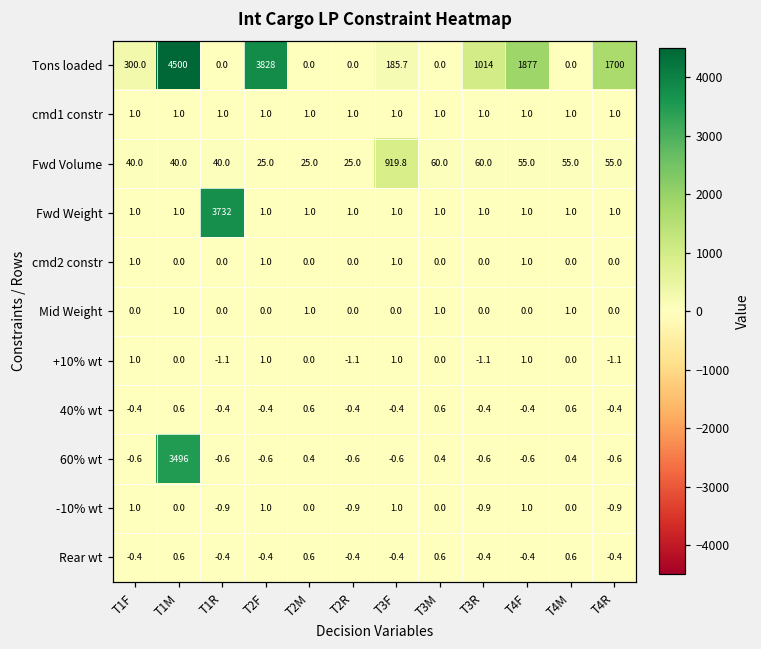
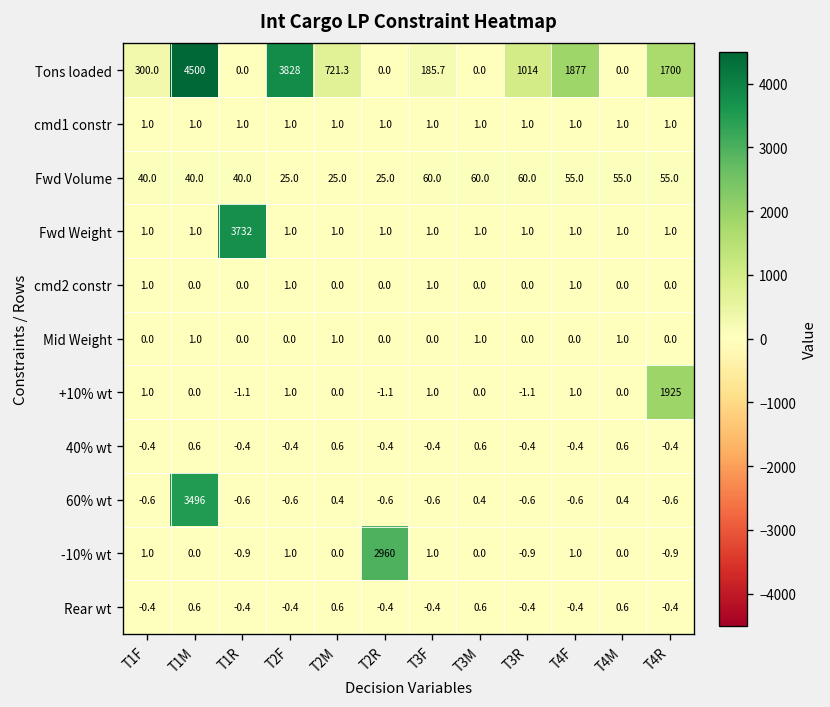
  {
    "Tons loaded": {
      "T1F": 300.0,
      "T1M": 4500,
      "T1R": 0.0,
      "T2F": 3828,
-     "T2M": 0.0,
+     "T2M": 721.3,
      "T2R": 0.0,
      "T3F": 185.7,
      "T3M": 0.0,
      "T3R": 1014,
      "T4F": 1877,
      "T4M": 0.0,
      "T4R": 1700
    },
    "cmd1 constr": {
      "T1F": 1.0,
      "T1M": 1.0,
      "T1R": 1.0,
      "T2F": 1.0,
      "T2M": 1.0,
      "T2R": 1.0,
      "T3F": 1.0,
      "T3M": 1.0,
      "T3R": 1.0,
      "T4F": 1.0,
      "T4M": 1.0,
      "T4R": 1.0
    },
    "Fwd Volume": {
      "T1F": 40.0,
      "T1M": 40.0,
      "T1R": 40.0,
      "T2F": 25.0,
      "T2M": 25.0,
      "T2R": 25.0,
-     "T3F": 919.8,
+     "T3F": 60.0,
      "T3M": 60.0,
      "T3R": 60.0,
      "T4F": 55.0,
      "T4M": 55.0,
      "T4R": 55.0
    },
    "Fwd Weight": {
      "T1F": 1.0,
      "T1M": 1.0,
      "T1R": 3732,
      "T2F": 1.0,
      "T2M": 1.0,
      "T2R": 1.0,
      "T3F": 1.0,
      "T3M": 1.0,
      "T3R": 1.0,
      "T4F": 1.0,
      "T4M": 1.0,
      "T4R": 1.0
    },
    "cmd2 constr": {
      "T1F": 1.0,
      "T1M": 0.0,
      "T1R": 0.0,
      "T2F": 1.0,
      "T2M": 0.0,
      "T2R": 0.0,
      "T3F": 1.0,
      "T3M": 0.0,
      "T3R": 0.0,
      "T4F": 1.0,
      "T4M": 0.0,
      "T4R": 0.0
    },
    "Mid Weight": {
      "T1F": 0.0,
      "T1M": 1.0,
      "T1R": 0.0,
      "T2F": 0.0,
      "T2M": 1.0,
      "T2R": 0.0,
      "T3F": 0.0,
      "T3M": 1.0,
      "T3R": 0.0,
      "T4F": 0.0,
      "T4M": 1.0,
      "T4R": 0.0
    },
    "+10% wt": {
      "T1F": 1.0,
      "T1M": 0.0,
      "T1R": -1.1,
      "T2F": 1.0,
      "T2M": 0.0,
      "T2R": -1.1,
      "T3F": 1.0,
      "T3M": 0.0,
      "T3R": -1.1,
      "T4F": 1.0,
      "T4M": 0.0,
-     "T4R": -1.1
+     "T4R": 1925
    },
    "40% wt": {
      "T1F": -0.4,
      "T1M": 0.6,
      "T1R": -0.4,
      "T2F": -0.4,
      "T2M": 0.6,
      "T2R": -0.4,
      "T3F": -0.4,
      "T3M": 0.6,
      "T3R": -0.4,
      "T4F": -0.4,
      "T4M": 0.6,
      "T4R": -0.4
    },
    "60% wt": {
      "T1F": -0.6,
      "T1M": 3496,
      "T1R": -0.6,
      "T2F": -0.6,
      "T2M": 0.4,
      "T2R": -0.6,
      "T3F": -0.6,
      "T3M": 0.4,
      "T3R": -0.6,
      "T4F": -0.6,
      "T4M": 0.4,
      "T4R": -0.6
    },
    "-10% wt": {
      "T1F": 1.0,
      "T1M": 0.0,
      "T1R": -0.9,
      "T2F": 1.0,
      "T2M": 0.0,
-     "T2R": -0.9,
+     "T2R": 2960,
      "T3F": 1.0,
      "T3M": 0.0,
      "T3R": -0.9,
      "T4F": 1.0,
      "T4M": 0.0,
      "T4R": -0.9
    },
    "Rear wt": {
      "T1F": -0.4,
      "T1M": 0.6,
      "T1R": -0.4,
      "T2F": -0.4,
      "T2M": 0.6,
      "T2R": -0.4,
      "T3F": -0.4,
      "T3M": 0.6,
      "T3R": -0.4,
      "T4F": -0.4,
      "T4M": 0.6,
      "T4R": -0.4
    }
  }
